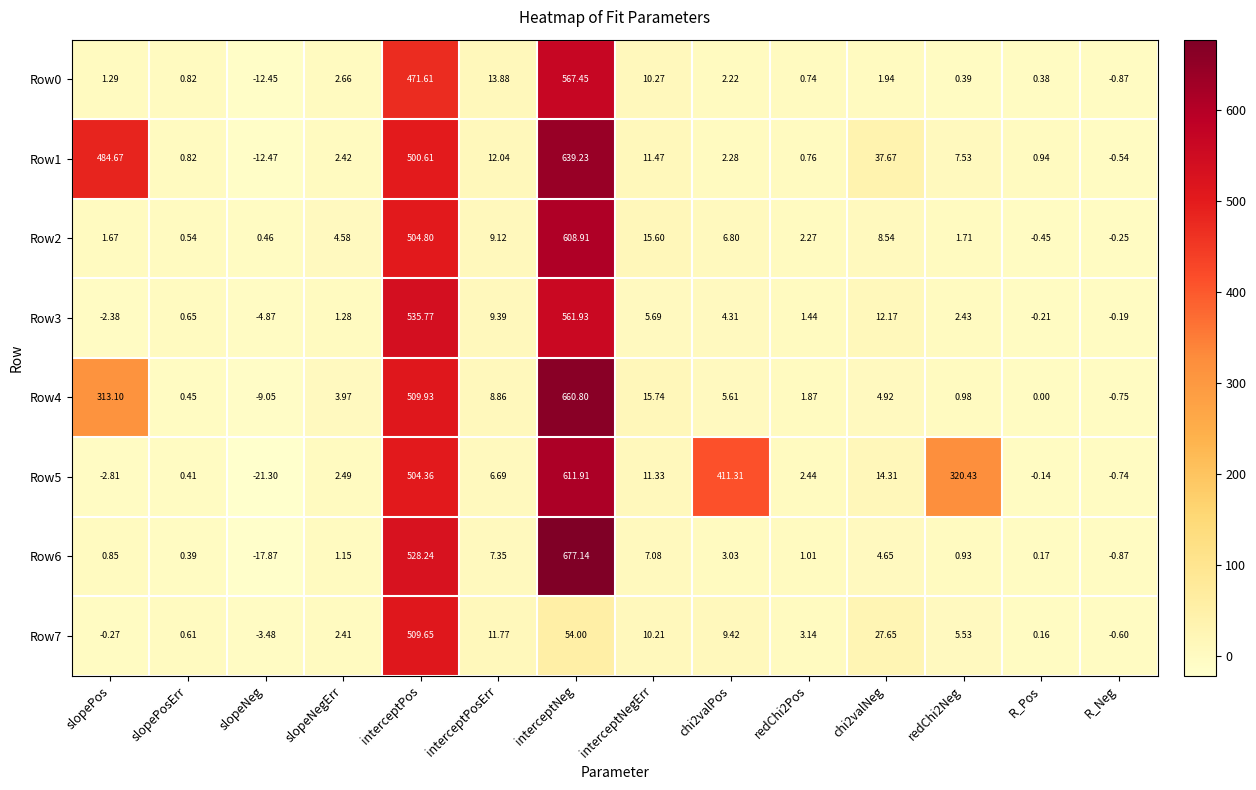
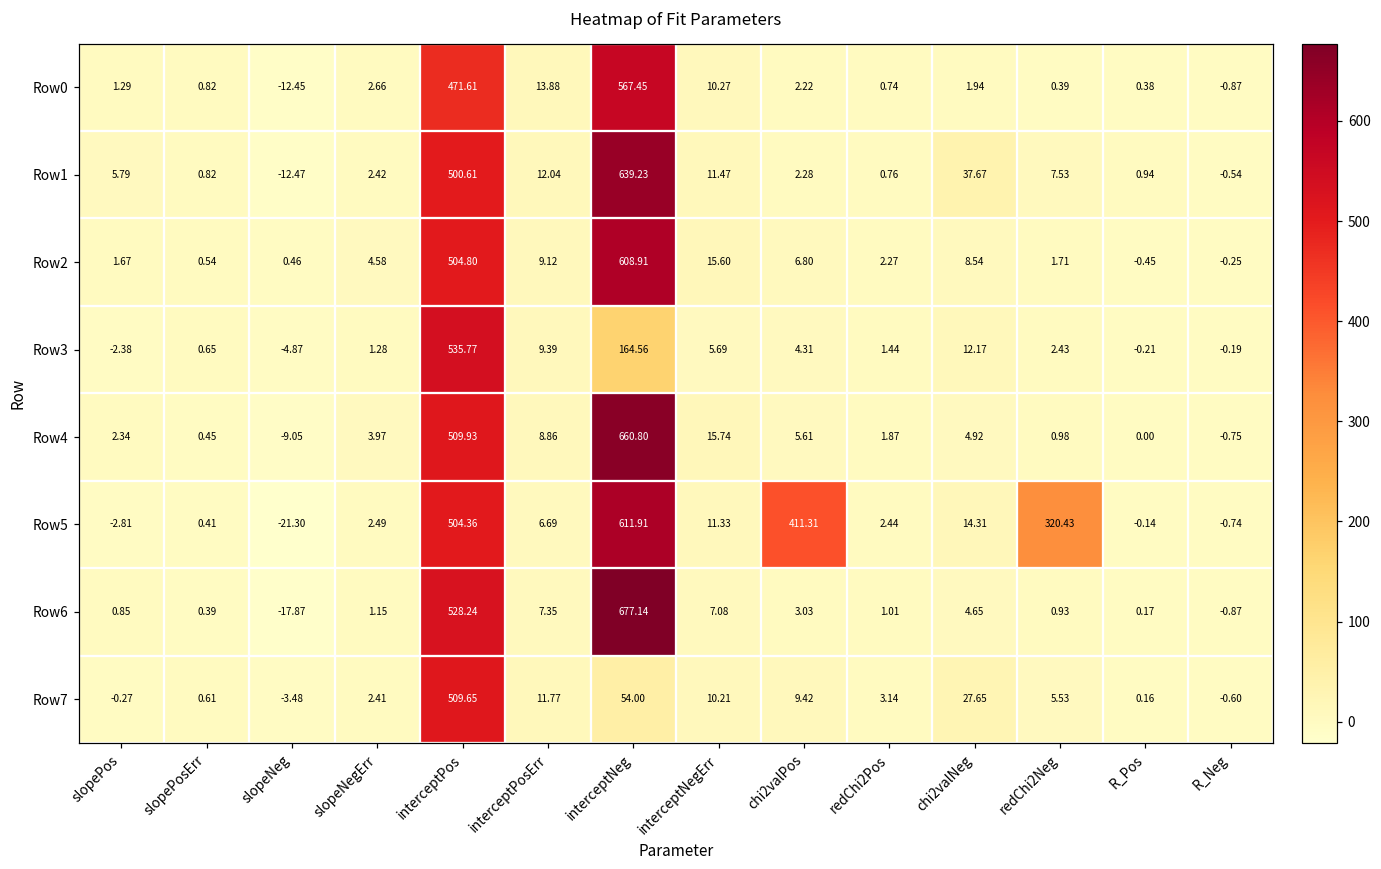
  {
    "Row0": {
      "slopePos": 1.29,
      "slopePosErr": 0.82,
      "slopeNeg": -12.45,
      "slopeNegErr": 2.66,
      "interceptPos": 471.61,
      "interceptPosErr": 13.88,
      "interceptNeg": 567.45,
      "interceptNegErr": 10.27,
      "chi2valPos": 2.22,
      "redChi2Pos": 0.74,
      "chi2valNeg": 1.94,
      "redChi2Neg": 0.39,
      "R_Pos": 0.38,
      "R_Neg": -0.87
    },
    "Row1": {
-     "slopePos": 484.67,
+     "slopePos": 5.79,
      "slopePosErr": 0.82,
      "slopeNeg": -12.47,
      "slopeNegErr": 2.42,
      "interceptPos": 500.61,
      "interceptPosErr": 12.04,
      "interceptNeg": 639.23,
      "interceptNegErr": 11.47,
      "chi2valPos": 2.28,
      "redChi2Pos": 0.76,
      "chi2valNeg": 37.67,
      "redChi2Neg": 7.53,
      "R_Pos": 0.94,
      "R_Neg": -0.54
    },
    "Row2": {
      "slopePos": 1.67,
      "slopePosErr": 0.54,
      "slopeNeg": 0.46,
      "slopeNegErr": 4.58,
      "interceptPos": 504.80,
      "interceptPosErr": 9.12,
      "interceptNeg": 608.91,
      "interceptNegErr": 15.60,
      "chi2valPos": 6.80,
      "redChi2Pos": 2.27,
      "chi2valNeg": 8.54,
      "redChi2Neg": 1.71,
      "R_Pos": -0.45,
      "R_Neg": -0.25
    },
    "Row3": {
      "slopePos": -2.38,
      "slopePosErr": 0.65,
      "slopeNeg": -4.87,
      "slopeNegErr": 1.28,
      "interceptPos": 535.77,
      "interceptPosErr": 9.39,
-     "interceptNeg": 561.93,
+     "interceptNeg": 164.56,
      "interceptNegErr": 5.69,
      "chi2valPos": 4.31,
      "redChi2Pos": 1.44,
      "chi2valNeg": 12.17,
      "redChi2Neg": 2.43,
      "R_Pos": -0.21,
      "R_Neg": -0.19
    },
    "Row4": {
-     "slopePos": 313.10,
+     "slopePos": 2.34,
      "slopePosErr": 0.45,
      "slopeNeg": -9.05,
      "slopeNegErr": 3.97,
      "interceptPos": 509.93,
      "interceptPosErr": 8.86,
      "interceptNeg": 660.80,
      "interceptNegErr": 15.74,
      "chi2valPos": 5.61,
      "redChi2Pos": 1.87,
      "chi2valNeg": 4.92,
      "redChi2Neg": 0.98,
      "R_Pos": 0.00,
      "R_Neg": -0.75
    },
    "Row5": {
      "slopePos": -2.81,
      "slopePosErr": 0.41,
      "slopeNeg": -21.30,
      "slopeNegErr": 2.49,
      "interceptPos": 504.36,
      "interceptPosErr": 6.69,
      "interceptNeg": 611.91,
      "interceptNegErr": 11.33,
      "chi2valPos": 411.31,
      "redChi2Pos": 2.44,
      "chi2valNeg": 14.31,
      "redChi2Neg": 320.43,
      "R_Pos": -0.14,
      "R_Neg": -0.74
    },
    "Row6": {
      "slopePos": 0.85,
      "slopePosErr": 0.39,
      "slopeNeg": -17.87,
      "slopeNegErr": 1.15,
      "interceptPos": 528.24,
      "interceptPosErr": 7.35,
      "interceptNeg": 677.14,
      "interceptNegErr": 7.08,
      "chi2valPos": 3.03,
      "redChi2Pos": 1.01,
      "chi2valNeg": 4.65,
      "redChi2Neg": 0.93,
      "R_Pos": 0.17,
      "R_Neg": -0.87
    },
    "Row7": {
      "slopePos": -0.27,
      "slopePosErr": 0.61,
      "slopeNeg": -3.48,
      "slopeNegErr": 2.41,
      "interceptPos": 509.65,
      "interceptPosErr": 11.77,
      "interceptNeg": 54.00,
      "interceptNegErr": 10.21,
      "chi2valPos": 9.42,
      "redChi2Pos": 3.14,
      "chi2valNeg": 27.65,
      "redChi2Neg": 5.53,
      "R_Pos": 0.16,
      "R_Neg": -0.60
    }
  }
